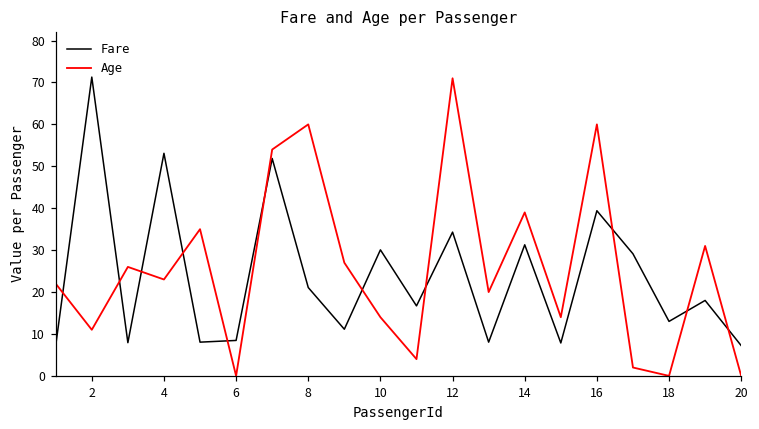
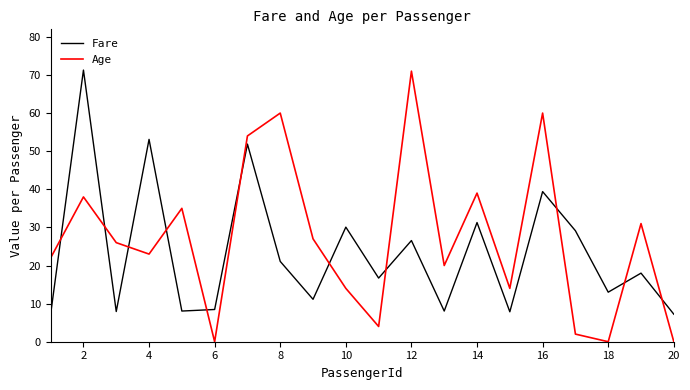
  {
    "Fare": {
      "2": 71,
      "4": 53,
      "6": 8,
      "8": 21,
      "10": 30,
-     "12": 34,
+     "12": 27,
      "14": 31,
      "16": 39,
      "18": 13,
      "20": 7
    },
    "Age": {
-     "2": 11,
+     "2": 38,
      "4": 23,
      "6": 0,
      "8": 60,
      "10": 14,
      "12": 71,
      "14": 39,
      "16": 60,
      "18": 0,
      "20": 0
    }
  }
